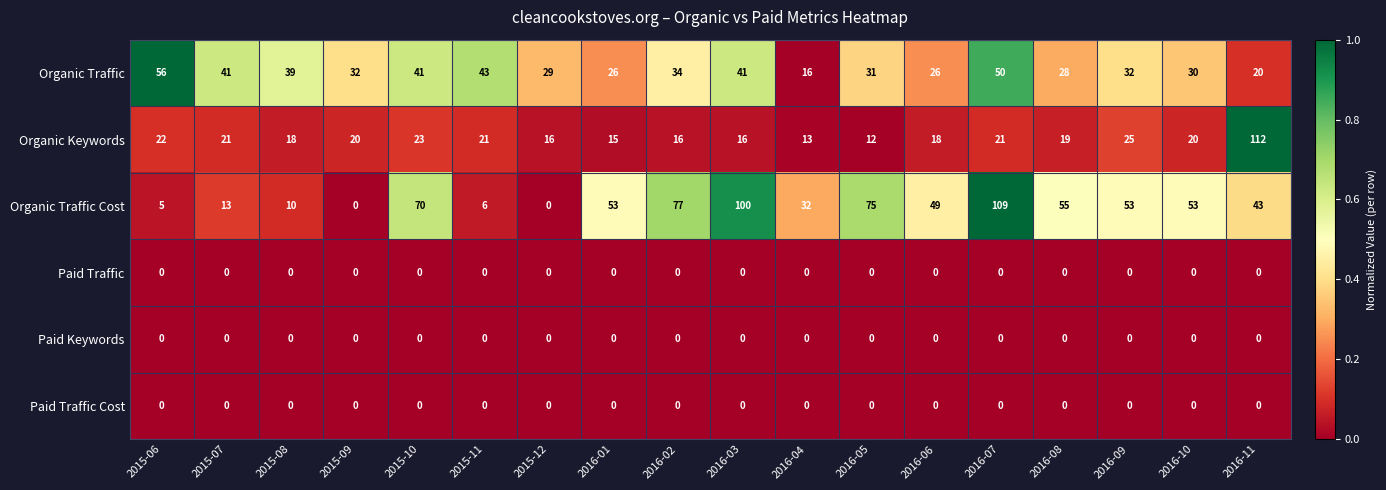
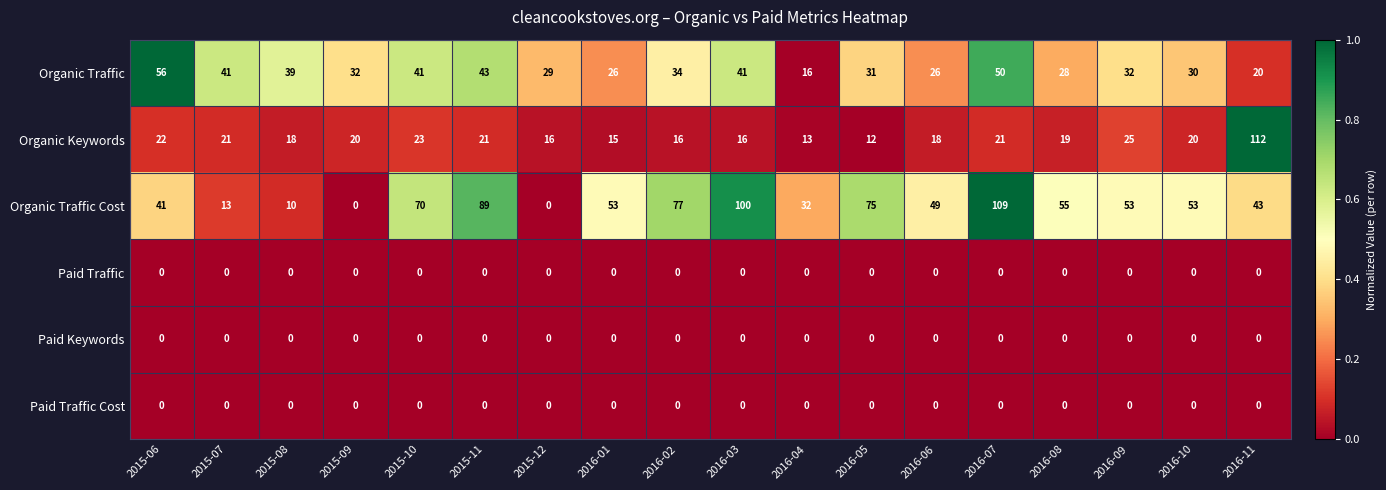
  {
    "Organic Traffic": {
      "2015-06": 56,
      "2015-07": 41,
      "2015-08": 39,
      "2015-09": 32,
      "2015-10": 41,
      "2015-11": 43,
      "2015-12": 29,
      "2016-01": 26,
      "2016-02": 34,
      "2016-03": 41,
      "2016-04": 16,
      "2016-05": 31,
      "2016-06": 26,
      "2016-07": 50,
      "2016-08": 28,
      "2016-09": 32,
      "2016-10": 30,
      "2016-11": 20
    },
    "Organic Keywords": {
      "2015-06": 22,
      "2015-07": 21,
      "2015-08": 18,
      "2015-09": 20,
      "2015-10": 23,
      "2015-11": 21,
      "2015-12": 16,
      "2016-01": 15,
      "2016-02": 16,
      "2016-03": 16,
      "2016-04": 13,
      "2016-05": 12,
      "2016-06": 18,
      "2016-07": 21,
      "2016-08": 19,
      "2016-09": 25,
      "2016-10": 20,
      "2016-11": 112
    },
    "Organic Traffic Cost": {
-     "2015-06": 5,
+     "2015-06": 41,
      "2015-07": 13,
      "2015-08": 10,
      "2015-09": 0,
      "2015-10": 70,
-     "2015-11": 6,
+     "2015-11": 89,
      "2015-12": 0,
      "2016-01": 53,
      "2016-02": 77,
      "2016-03": 100,
      "2016-04": 32,
      "2016-05": 75,
      "2016-06": 49,
      "2016-07": 109,
      "2016-08": 55,
      "2016-09": 53,
      "2016-10": 53,
      "2016-11": 43
    },
    "Paid Traffic": {
      "2015-06": 0,
      "2015-07": 0,
      "2015-08": 0,
      "2015-09": 0,
      "2015-10": 0,
      "2015-11": 0,
      "2015-12": 0,
      "2016-01": 0,
      "2016-02": 0,
      "2016-03": 0,
      "2016-04": 0,
      "2016-05": 0,
      "2016-06": 0,
      "2016-07": 0,
      "2016-08": 0,
      "2016-09": 0,
      "2016-10": 0,
      "2016-11": 0
    },
    "Paid Keywords": {
      "2015-06": 0,
      "2015-07": 0,
      "2015-08": 0,
      "2015-09": 0,
      "2015-10": 0,
      "2015-11": 0,
      "2015-12": 0,
      "2016-01": 0,
      "2016-02": 0,
      "2016-03": 0,
      "2016-04": 0,
      "2016-05": 0,
      "2016-06": 0,
      "2016-07": 0,
      "2016-08": 0,
      "2016-09": 0,
      "2016-10": 0,
      "2016-11": 0
    },
    "Paid Traffic Cost": {
      "2015-06": 0,
      "2015-07": 0,
      "2015-08": 0,
      "2015-09": 0,
      "2015-10": 0,
      "2015-11": 0,
      "2015-12": 0,
      "2016-01": 0,
      "2016-02": 0,
      "2016-03": 0,
      "2016-04": 0,
      "2016-05": 0,
      "2016-06": 0,
      "2016-07": 0,
      "2016-08": 0,
      "2016-09": 0,
      "2016-10": 0,
      "2016-11": 0
    }
  }
